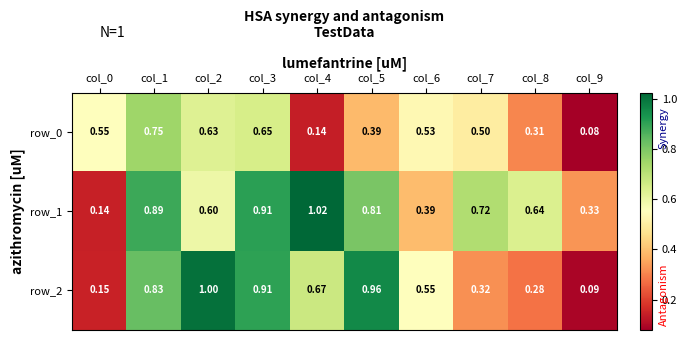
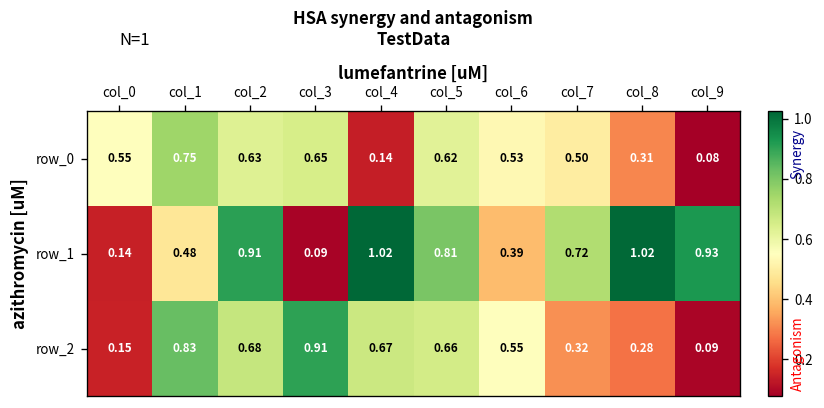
  {
    "row_0": {
      "col_0": 0.55,
      "col_1": 0.75,
      "col_2": 0.63,
      "col_3": 0.65,
      "col_4": 0.14,
-     "col_5": 0.39,
+     "col_5": 0.62,
      "col_6": 0.53,
      "col_7": 0.50,
      "col_8": 0.31,
      "col_9": 0.08
    },
    "row_1": {
      "col_0": 0.14,
-     "col_1": 0.89,
-     "col_2": 0.60,
-     "col_3": 0.91,
+     "col_1": 0.48,
+     "col_2": 0.91,
+     "col_3": 0.09,
      "col_4": 1.02,
      "col_5": 0.81,
      "col_6": 0.39,
      "col_7": 0.72,
-     "col_8": 0.64,
-     "col_9": 0.33
+     "col_8": 1.02,
+     "col_9": 0.93
    },
    "row_2": {
      "col_0": 0.15,
      "col_1": 0.83,
-     "col_2": 1.00,
+     "col_2": 0.68,
      "col_3": 0.91,
      "col_4": 0.67,
-     "col_5": 0.96,
+     "col_5": 0.66,
      "col_6": 0.55,
      "col_7": 0.32,
      "col_8": 0.28,
      "col_9": 0.09
    }
  }
